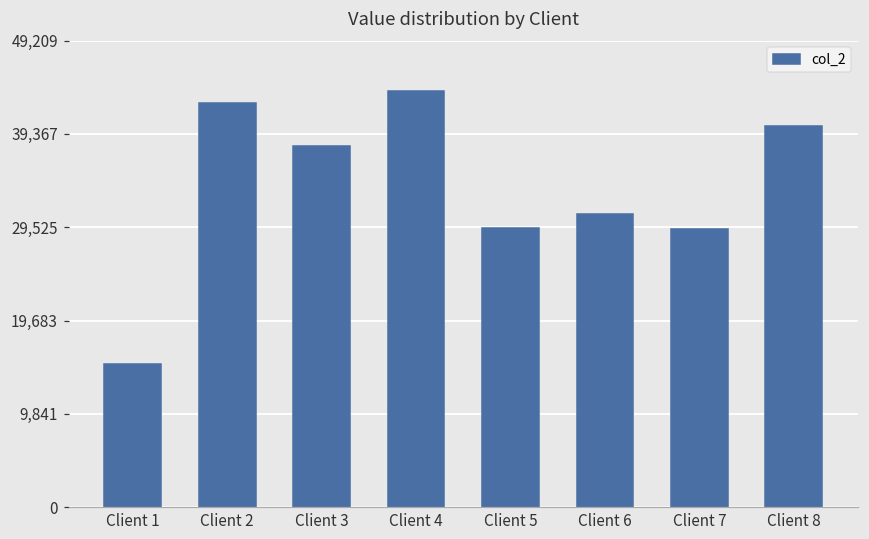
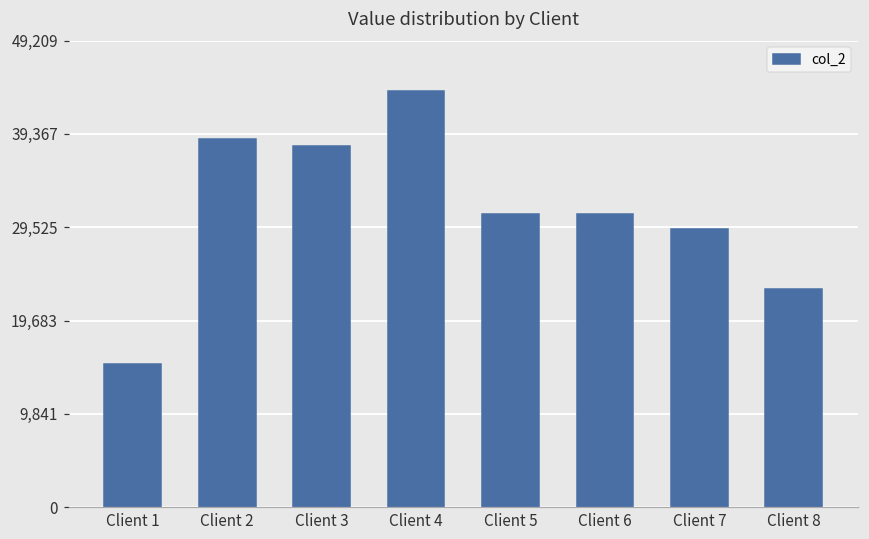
  {
    "Client 1": "15,000",
-   "Client 2": "43,000",
+   "Client 2": "39,000",
    "Client 3": "38,000",
    "Client 4": "44,000",
-   "Client 5": "29,000",
+   "Client 5": "31,000",
    "Client 6": "31,000",
    "Client 7": "29,000",
-   "Client 8": "40,000"
+   "Client 8": "23,000"
  }
